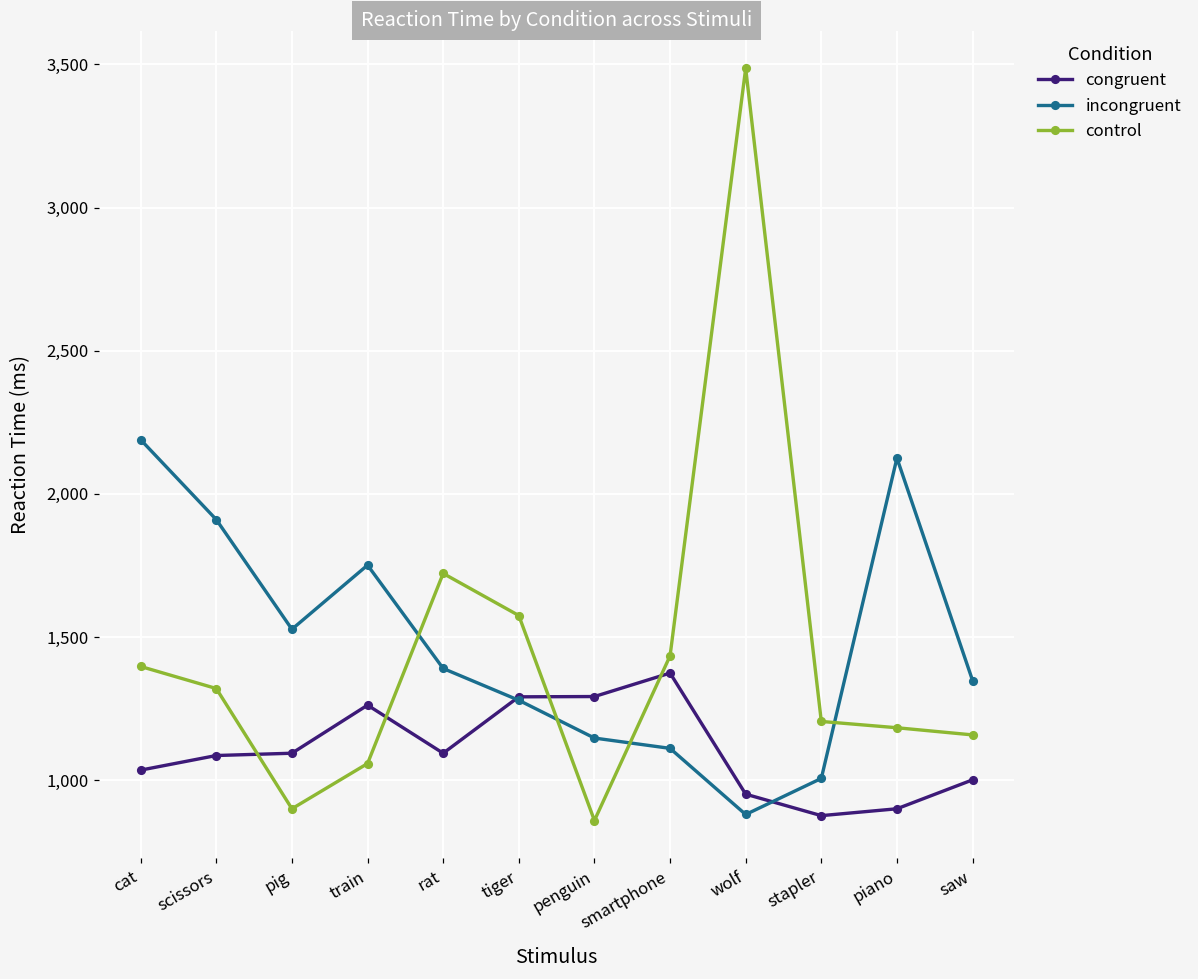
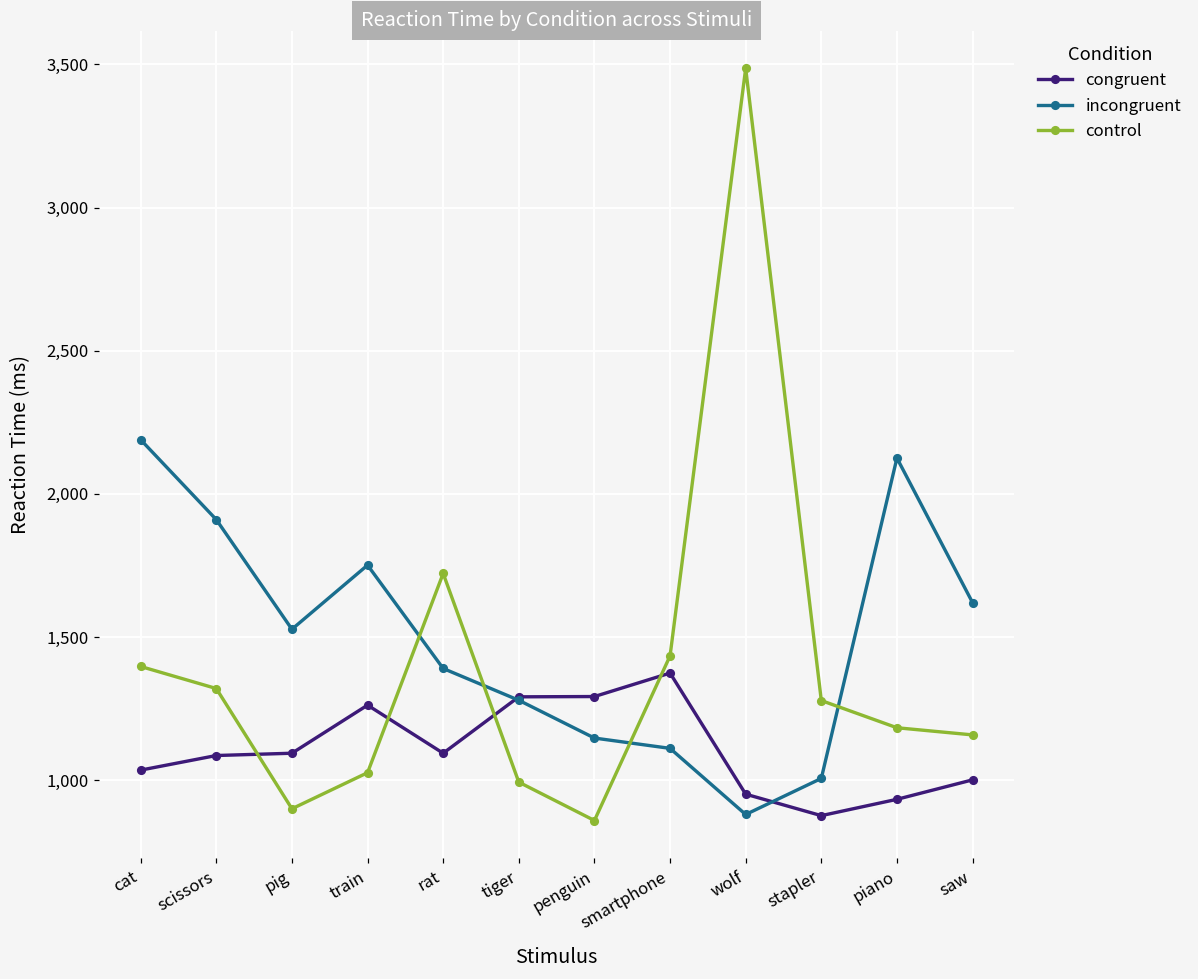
  {
    "congruent": {
      "cat": "1,040",
      "scissors": "1,090",
      "pig": "1,090",
      "train": "1,260",
      "rat": "1,090",
      "tiger": "1,290",
      "penguin": "1,290",
      "smartphone": "1,370",
      "wolf": "950",
      "stapler": "880",
-     "piano": "900",
+     "piano": "930",
      "saw": "1,000"
    },
    "incongruent": {
      "cat": "2,190",
      "scissors": "1,910",
      "pig": "1,530",
      "train": "1,750",
      "rat": "1,390",
      "tiger": "1,280",
      "penguin": "1,150",
      "smartphone": "1,110",
      "wolf": "880",
      "stapler": "1,010",
      "piano": "2,130",
-     "saw": "1,350"
+     "saw": "1,620"
    },
    "control": {
      "cat": "1,400",
      "scissors": "1,320",
      "pig": "900",
-     "train": "1,060",
+     "train": "1,030",
      "rat": "1,720",
-     "tiger": "1,580",
+     "tiger": "990",
      "penguin": "860",
      "smartphone": "1,430",
      "wolf": "3,490",
-     "stapler": "1,210",
+     "stapler": "1,280",
      "piano": "1,180",
      "saw": "1,160"
    }
  }
